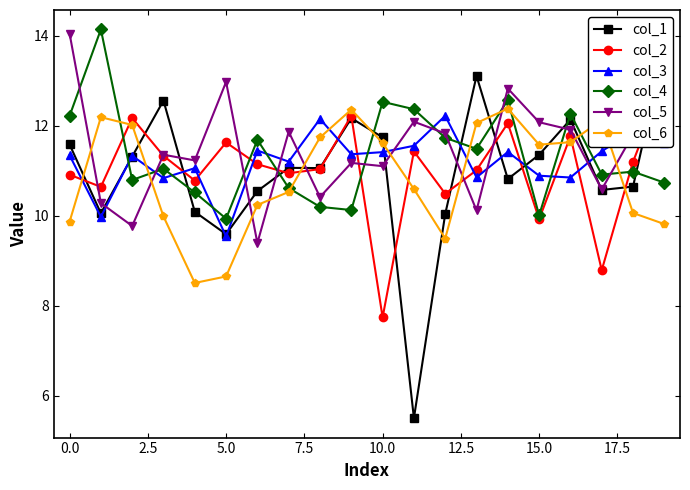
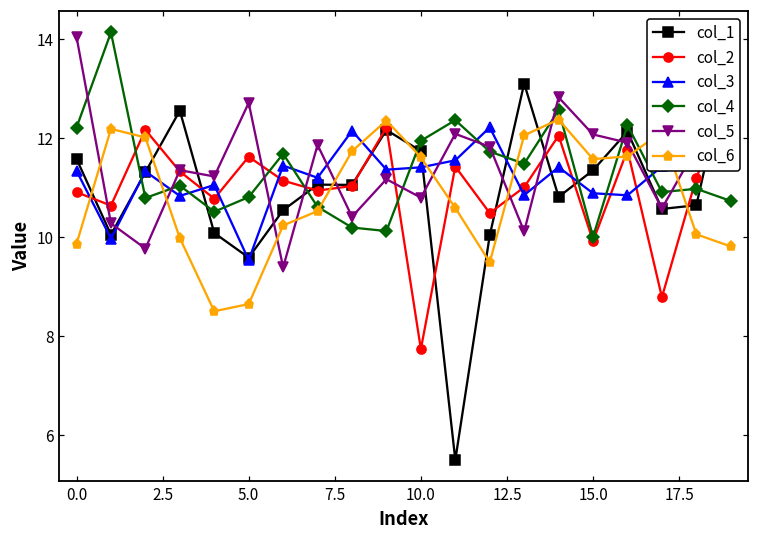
  {
    "col_1": {
      "0.0": 11.6,
      "10.0": 11.7,
      "15.0": 11.4
    },
    "col_2": {
      "0.0": 10.9,
      "5.0": 11.6,
      "10.0": 7.7,
      "15.0": 9.9
    },
    "col_3": {
      "0.0": 11.3,
      "10.0": 11.4,
      "15.0": 10.9
    },
    "col_4": {
      "0.0": 12.2,
-     "5.0": 9.9,
-     "10.0": 12.5,
+     "5.0": 10.8,
+     "10.0": 11.9,
      "15.0": 10.0
    },
    "col_5": {
      "0.0": 14.0,
-     "5.0": 13.0,
-     "10.0": 11.1,
+     "5.0": 12.7,
+     "10.0": 10.8,
      "15.0": 12.1
    },
    "col_6": {
      "0.0": 9.9,
      "5.0": 8.6,
      "10.0": 11.6,
      "15.0": 11.6
    }
  }
